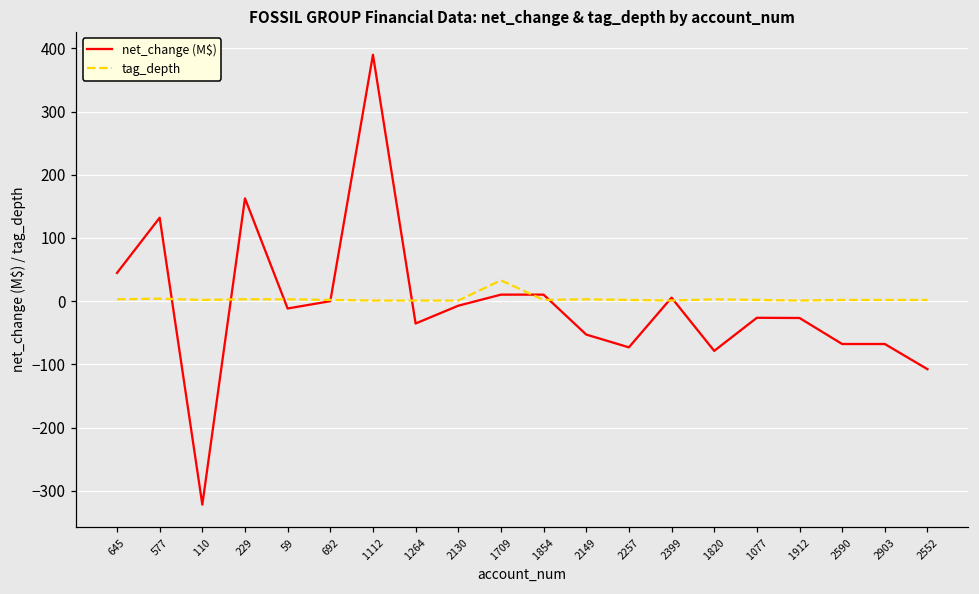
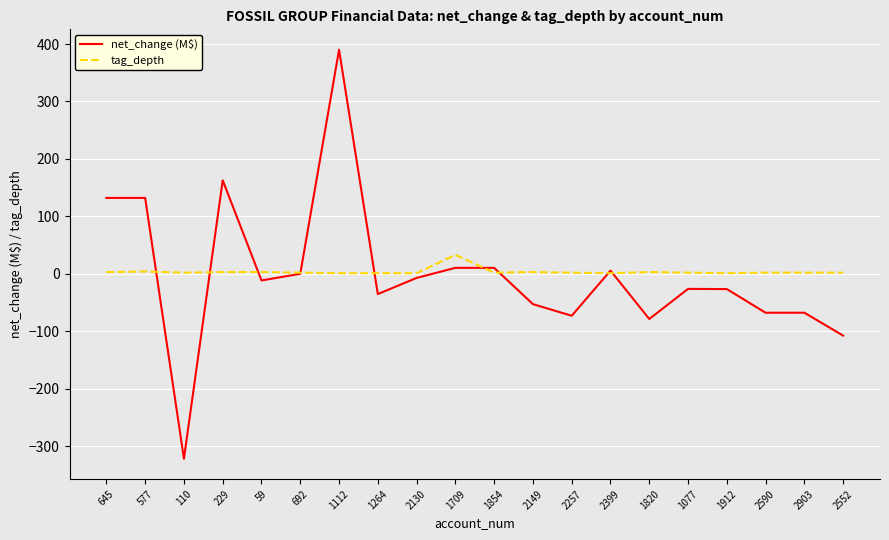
  {
    "net_change (M$)": {
-     "645": 40,
+     "645": 130,
      "577": 130,
      "110": -320,
      "229": 160,
      "59": -10,
      "1112": 390,
      "1264": -40,
      "2130": -10,
      "1709": 10,
      "1854": 10,
      "2149": -50,
      "2257": -70,
      "2399": 10,
      "1820": -80,
      "1077": -30,
      "1912": -30,
      "2590": -70,
      "2903": -70,
      "2552": -110
    },
    "tag_depth": {
      "645": 0,
      "577": 0,
      "110": 0,
      "229": 0,
      "59": 0,
      "1112": 0,
      "1264": 0,
      "2130": 0,
      "1709": 30,
      "1854": 0,
      "2149": 0,
      "2257": 0,
      "2399": 0,
      "1820": 0,
      "1077": 0,
      "1912": 0,
      "2590": 0,
      "2903": 0,
      "2552": 0
    }
  }
